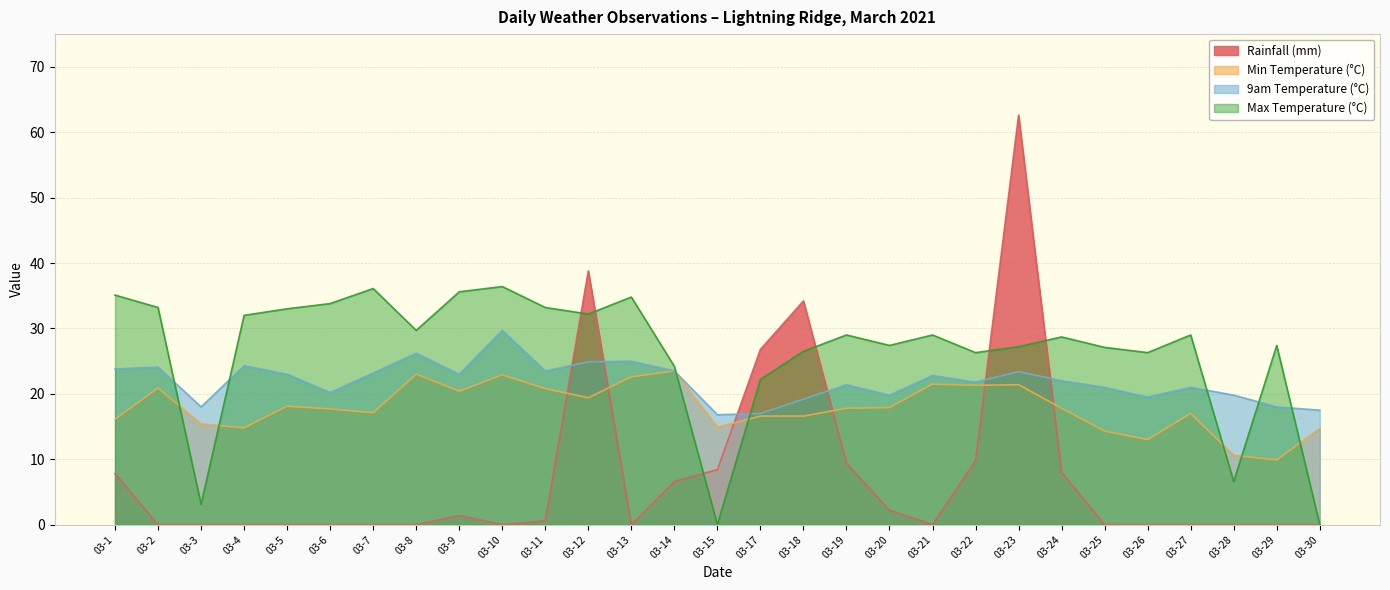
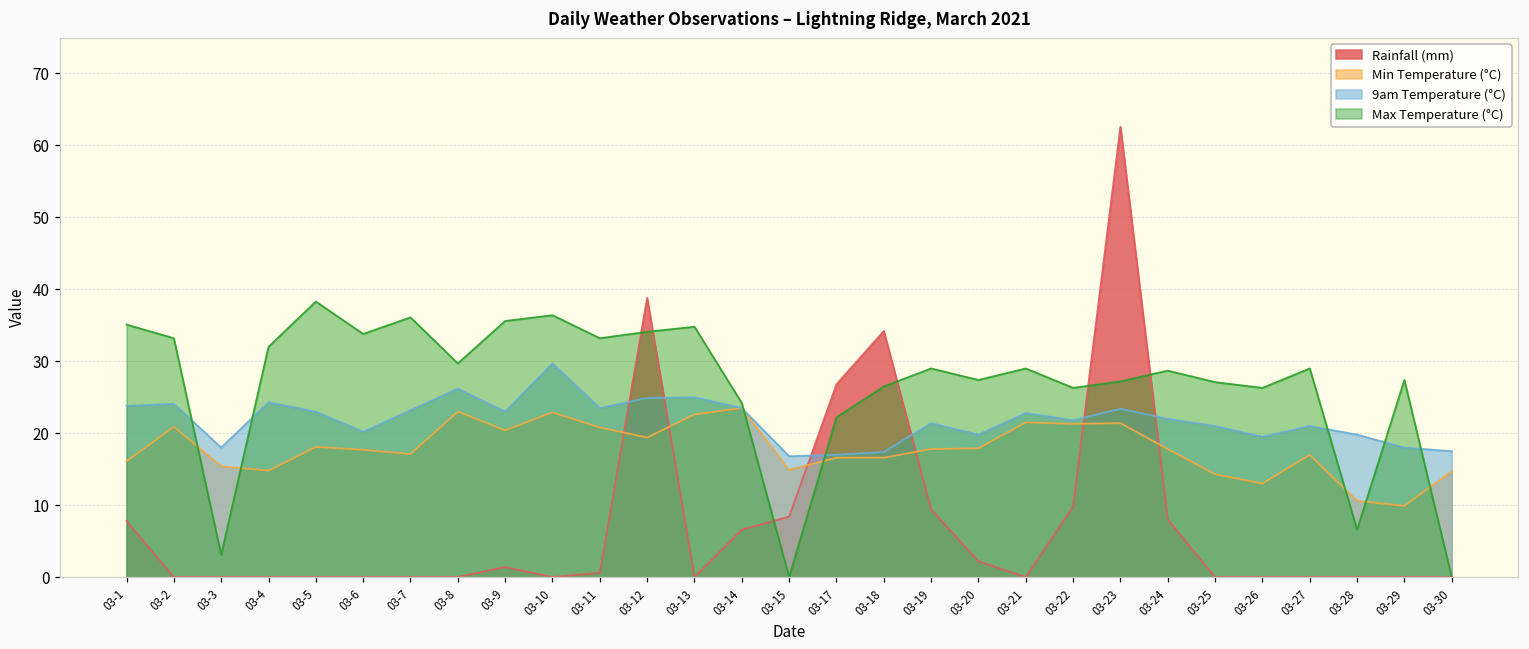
  {
    "Rainfall (mm)": {
      "03-1": 8,
      "03-2": 0,
      "03-3": 0,
      "03-4": 0,
      "03-5": 0,
      "03-6": 0,
      "03-7": 0,
      "03-8": 0,
      "03-9": 1,
      "03-10": 0,
      "03-11": 1,
      "03-12": 39,
      "03-13": 0,
      "03-14": 7,
      "03-15": 8,
      "03-17": 27,
      "03-18": 34,
      "03-19": 9,
      "03-20": 2,
      "03-21": 0,
      "03-22": 10,
      "03-23": 63,
      "03-24": 8,
      "03-25": 0,
      "03-26": 0,
      "03-27": 0,
      "03-28": 0,
      "03-29": 0
    },
    "Min Temperature (°C)": {
      "03-1": 16,
      "03-2": 21,
      "03-3": 15,
      "03-4": 15,
      "03-5": 18,
      "03-6": 18,
      "03-7": 17,
      "03-8": 23,
      "03-9": 20,
      "03-10": 23,
      "03-11": 21,
      "03-12": 19,
      "03-13": 23,
      "03-15": 15,
      "03-17": 17,
      "03-18": 17,
      "03-19": 18,
      "03-20": 18,
      "03-21": 22,
      "03-22": 21,
      "03-23": 21,
      "03-24": 18,
      "03-25": 14,
      "03-26": 13,
      "03-27": 17,
      "03-28": 11,
      "03-29": 10,
      "03-30": 15
    },
    "9am Temperature (°C)": {
      "03-1": 24,
      "03-2": 24,
      "03-3": 18,
      "03-4": 24,
      "03-5": 23,
      "03-6": 20,
      "03-7": 23,
      "03-8": 26,
      "03-9": 23,
      "03-10": 30,
      "03-11": 24,
      "03-12": 25,
      "03-13": 25,
      "03-15": 17,
      "03-17": 17,
-     "03-18": 19,
+     "03-18": 17,
      "03-19": 21,
      "03-20": 20,
      "03-21": 23,
      "03-22": 22,
      "03-23": 23,
      "03-24": 22,
      "03-25": 21,
      "03-26": 20,
      "03-27": 21,
      "03-28": 20,
      "03-29": 18,
      "03-30": 18
    },
    "Max Temperature (°C)": {
      "03-1": 35,
      "03-2": 33,
      "03-3": 3,
      "03-4": 32,
-     "03-5": 33,
+     "03-5": 38,
      "03-6": 34,
      "03-7": 36,
      "03-8": 30,
      "03-9": 36,
      "03-10": 36,
      "03-11": 33,
-     "03-12": 32,
+     "03-12": 34,
      "03-13": 35,
      "03-14": 24,
      "03-15": 0,
      "03-17": 22,
      "03-18": 27,
      "03-19": 29,
      "03-20": 27,
      "03-21": 29,
      "03-22": 26,
      "03-23": 27,
      "03-24": 29,
      "03-25": 27,
      "03-26": 26,
      "03-27": 29,
      "03-28": 7,
      "03-29": 27
    }
  }
